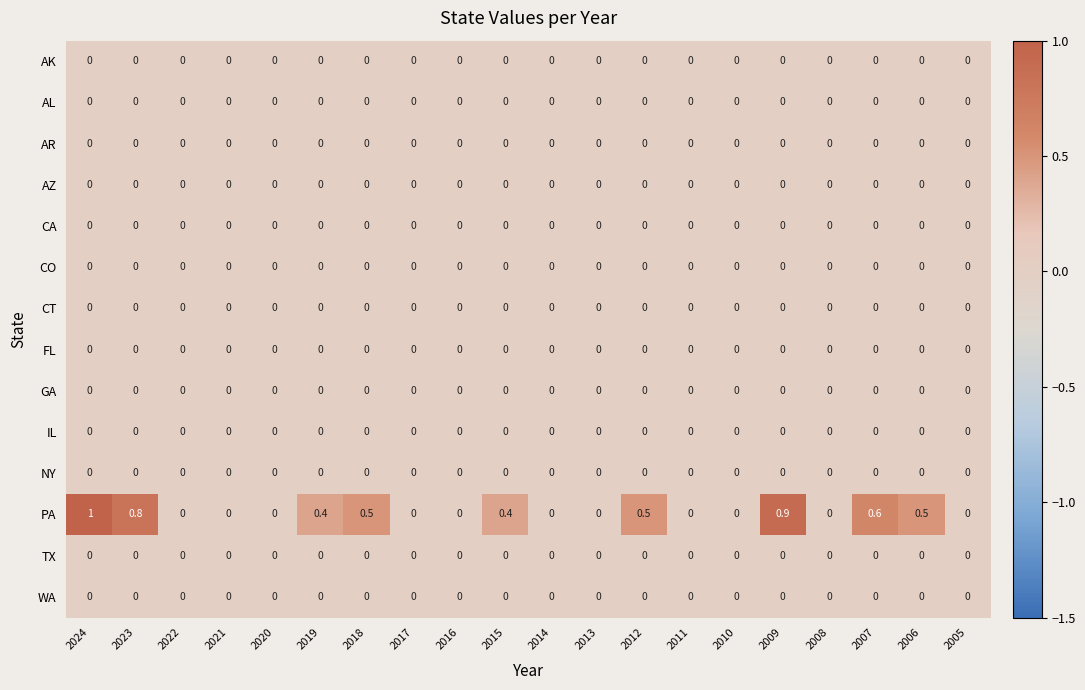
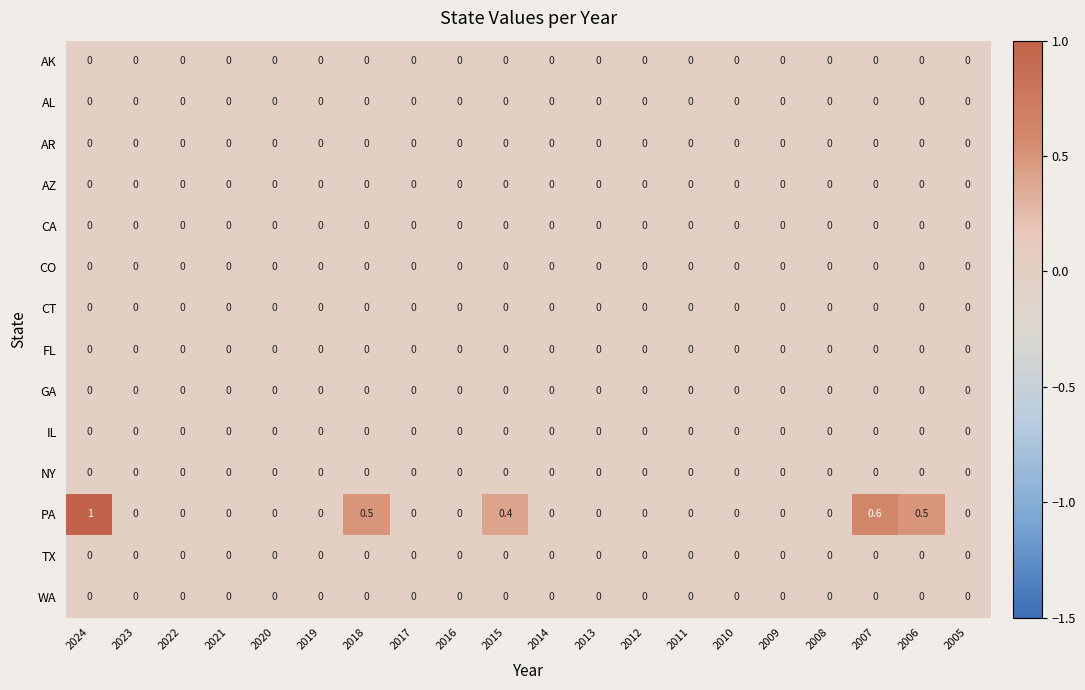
  {
    "PA": {
      "2024": 1,
-     "2023": 0.8,
+     "2023": 0,
      "2022": 0,
      "2021": 0,
      "2020": 0,
-     "2019": 0.4,
+     "2019": 0,
      "2018": 0.5,
      "2017": 0,
      "2016": 0,
      "2015": 0.4,
      "2014": 0,
      "2013": 0,
-     "2012": 0.5,
+     "2012": 0,
      "2011": 0,
      "2010": 0,
-     "2009": 0.9,
+     "2009": 0,
      "2008": 0,
      "2007": 0.6,
      "2006": 0.5,
      "2005": 0
    }
  }
